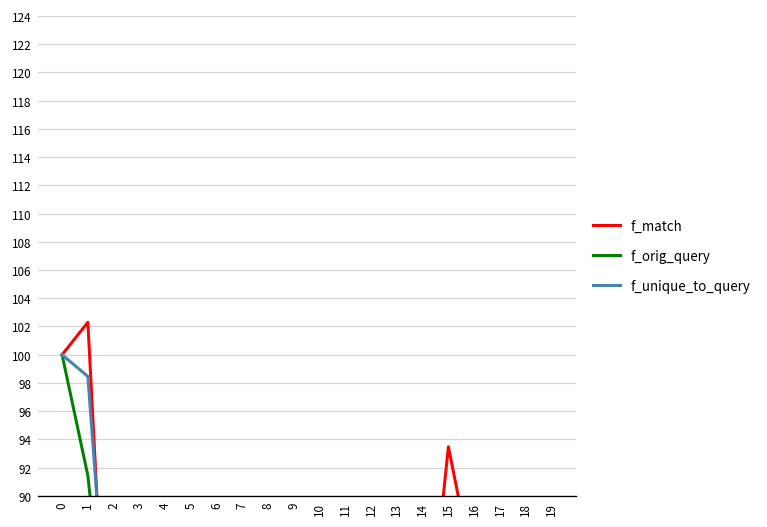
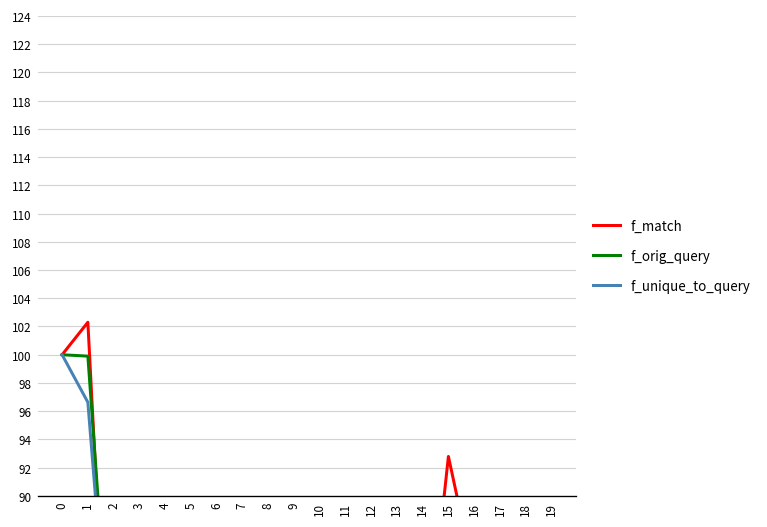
  {
    "f_match": {
      "1": 102.3,
-     "15": 93.5
+     "15": 92.8
    },
    "f_orig_query": {
-     "1": 91.4
+     "1": 99.9
    },
    "f_unique_to_query": {
-     "1": 98.5
+     "1": 96.6
    }
  }
